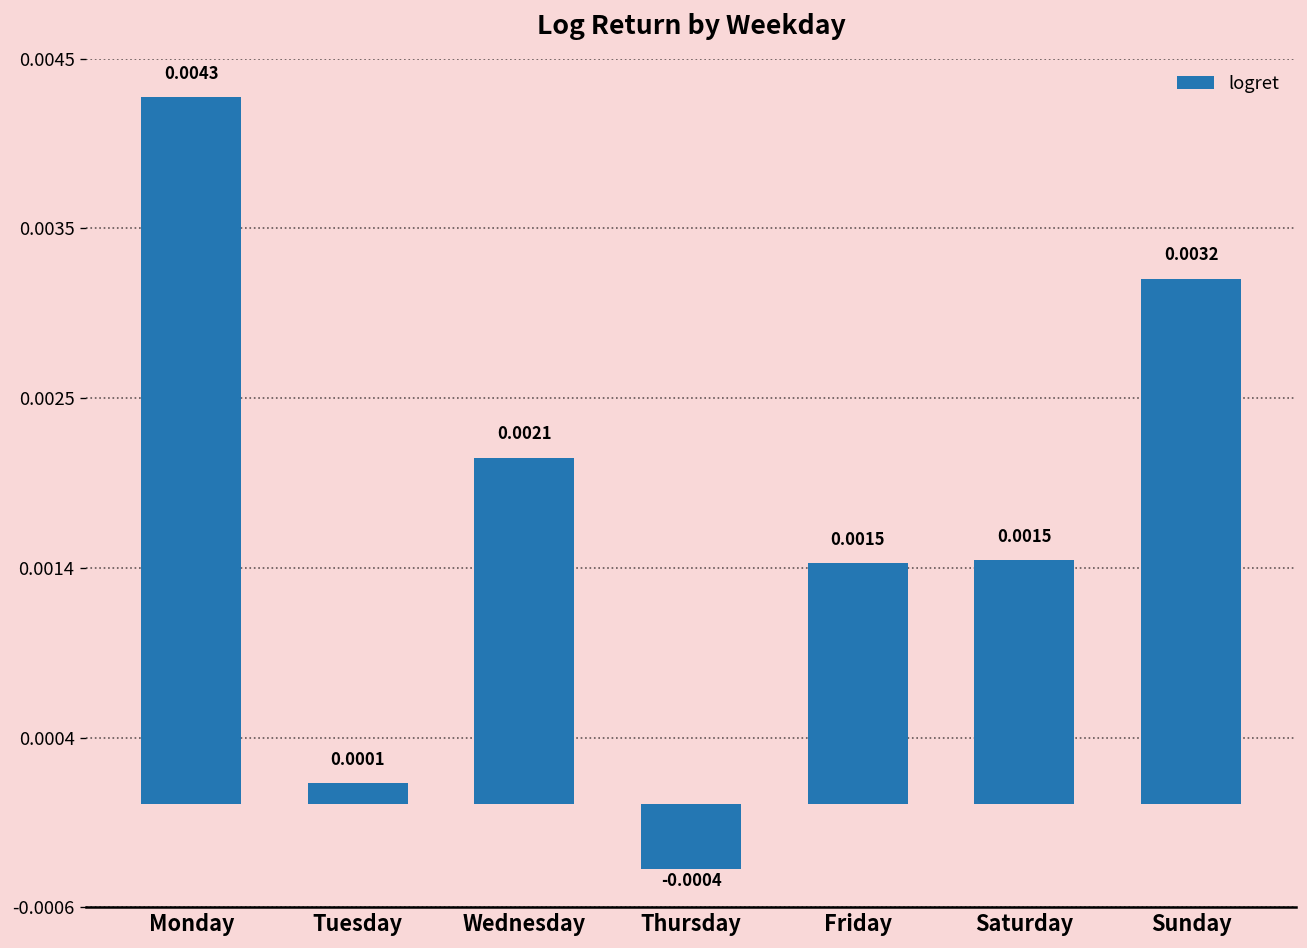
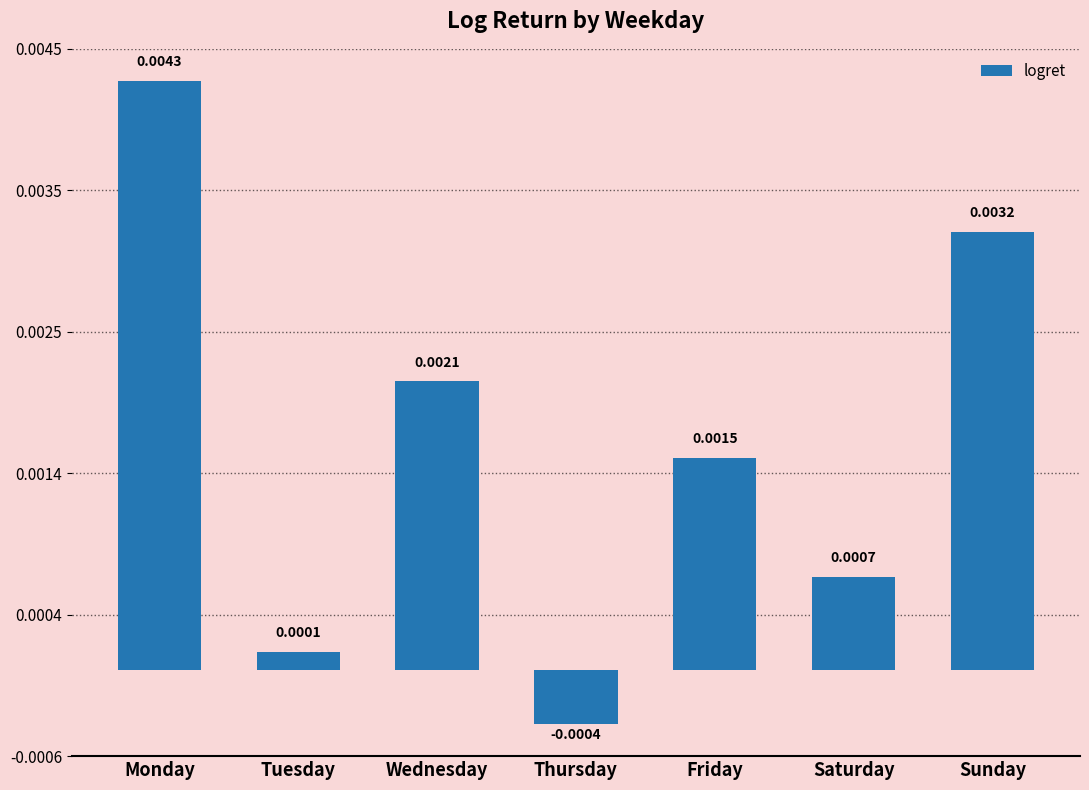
  {
    "Monday": 0.0043,
    "Tuesday": 0.0001,
    "Wednesday": 0.0021,
    "Thursday": -0.0004,
-   "Friday": 0.00146,
-   "Saturday": 0.0015,
+   "Friday": 0.00154,
+   "Saturday": 0.0007,
    "Sunday": 0.0032
  }
